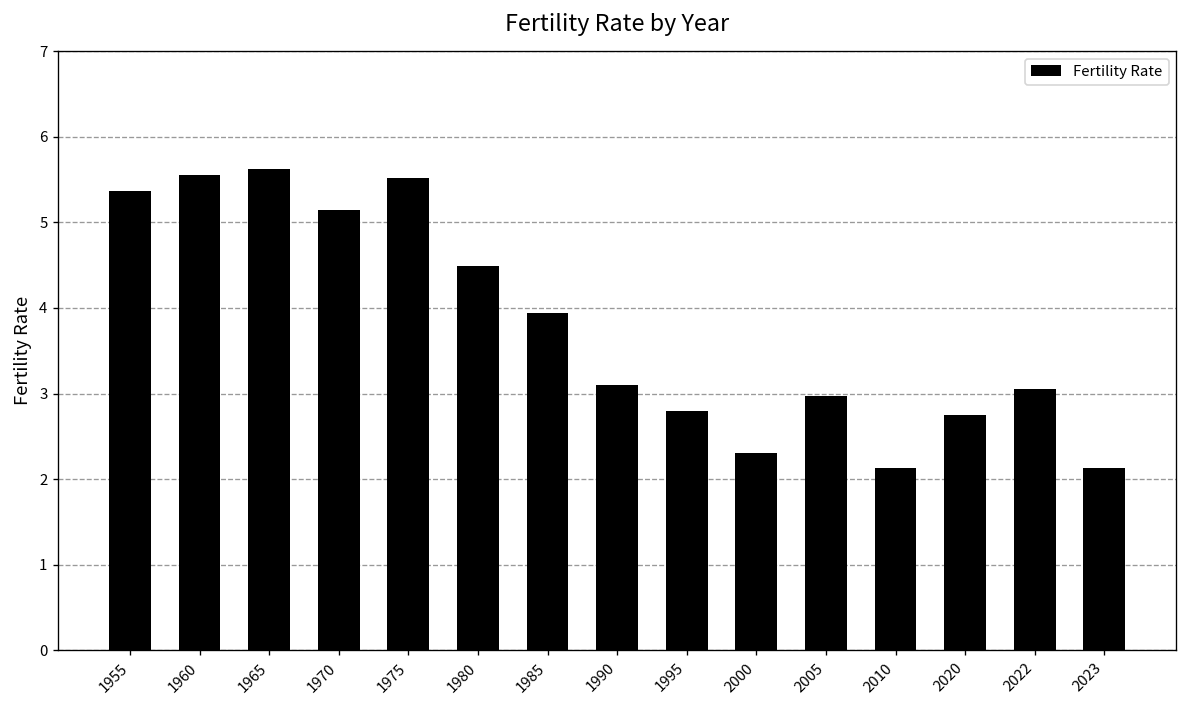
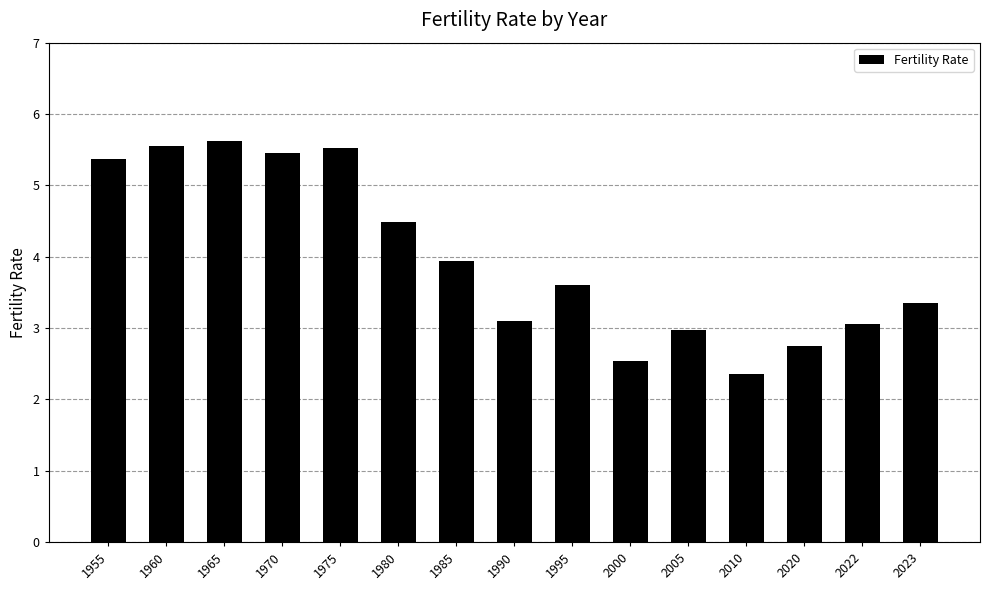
  {
    "1955": 5.4,
    "1960": 5.6,
    "1965": 5.6,
-   "1970": 5.1,
+   "1970": 5.5,
    "1975": 5.5,
    "1980": 4.5,
    "1985": 3.9,
    "1990": 3.1,
-   "1995": 2.8,
-   "2000": 2.3,
+   "1995": 3.6,
+   "2000": 2.5,
    "2005": 3.0,
-   "2010": 2.1,
+   "2010": 2.4,
    "2020": 2.8,
    "2022": 3.1,
-   "2023": 2.1
+   "2023": 3.4
  }
